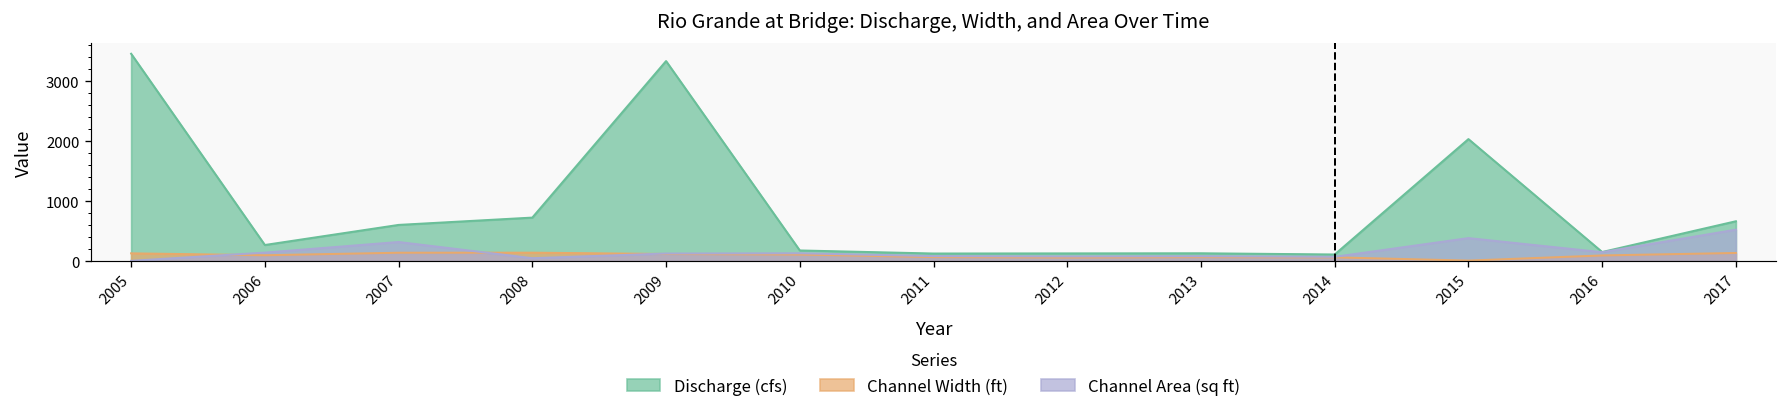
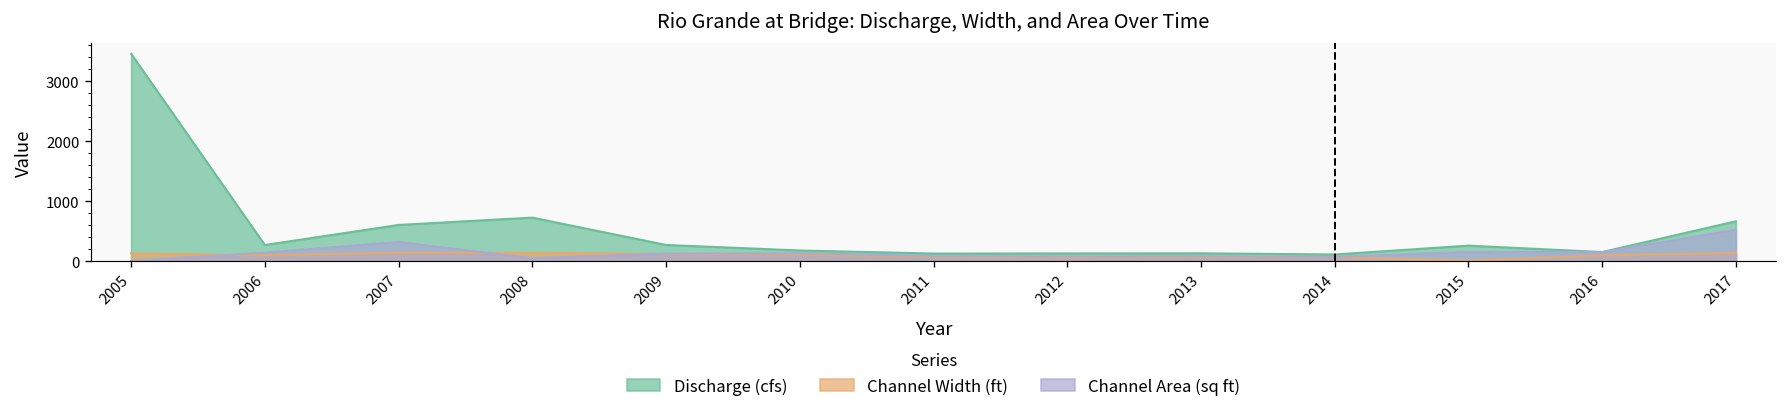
  {
    "Discharge (cfs)": {
      "2005": 3500,
      "2006": 300,
      "2007": 600,
      "2008": 700,
-     "2009": 3300,
-     "2015": 2000,
+     "2009": 300,
+     "2015": 300,
      "2017": 700
    },
    "Channel Width (ft)": {
      "2005": 100,
      "2007": 100,
      "2008": 100,
      "2015": 0,
      "2016": 100,
      "2017": 100
    },
    "Channel Area (sq ft)": {
      "2005": 0,
      "2007": 300,
      "2008": 100,
-     "2015": 400,
+     "2015": 200,
      "2017": 500
    }
  }
